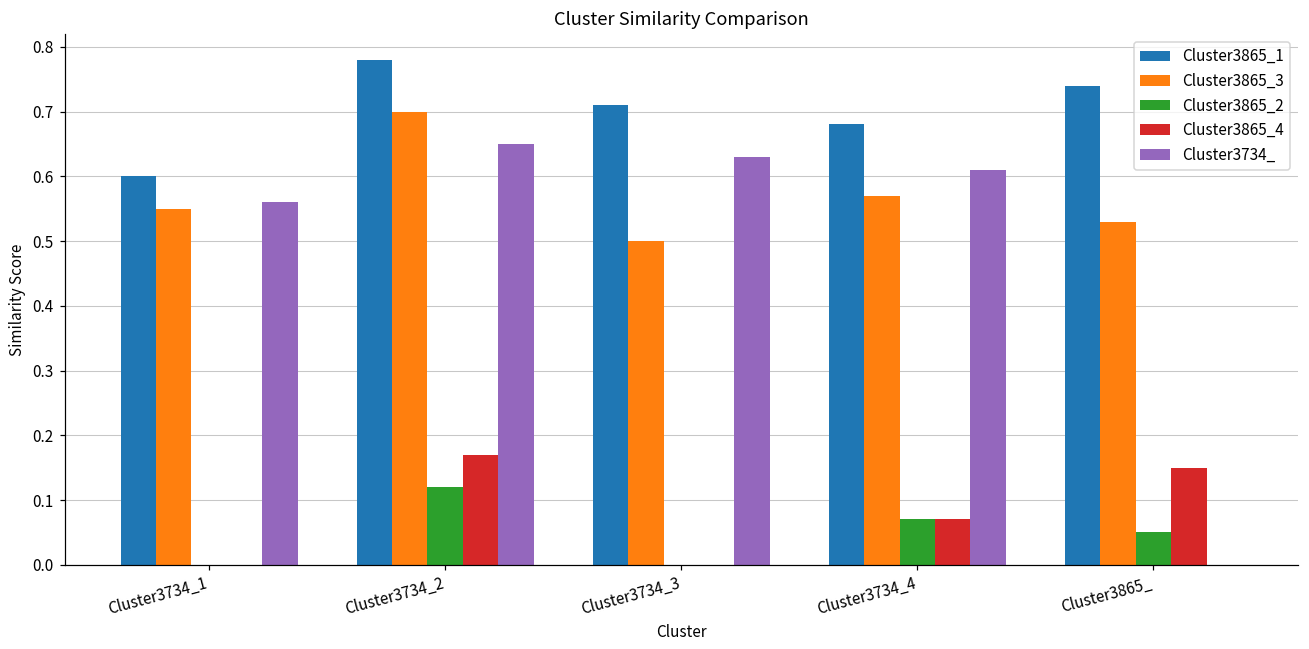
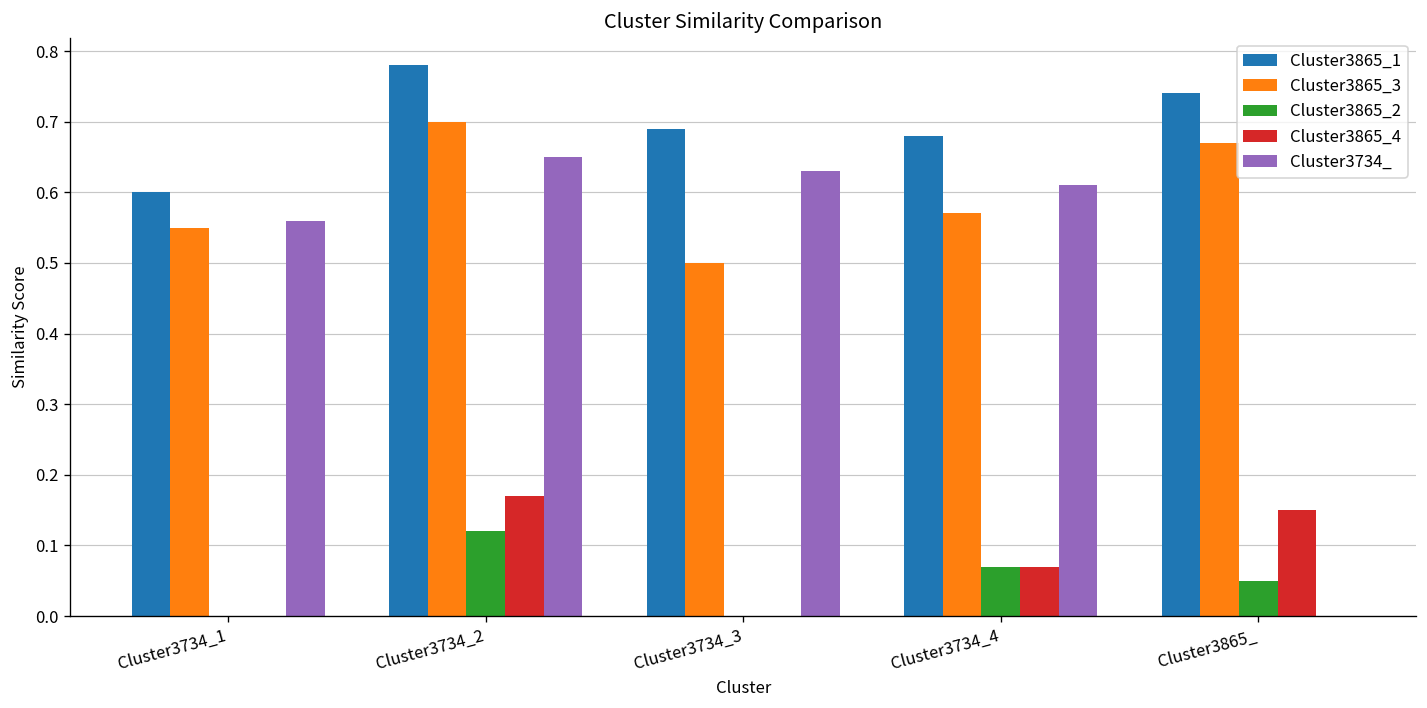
  {
    "Cluster3865_1": {
      "Cluster3734_1": 0.60,
      "Cluster3734_2": 0.78,
-     "Cluster3734_3": 0.71,
+     "Cluster3734_3": 0.69,
      "Cluster3734_4": 0.68,
      "Cluster3865_": 0.74
    },
    "Cluster3865_3": {
      "Cluster3734_1": 0.55,
      "Cluster3734_2": 0.70,
      "Cluster3734_3": 0.50,
      "Cluster3734_4": 0.57,
-     "Cluster3865_": 0.53
+     "Cluster3865_": 0.67
    },
    "Cluster3865_2": {
      "Cluster3734_1": 0.00,
      "Cluster3734_2": 0.12,
      "Cluster3734_3": 0.00,
      "Cluster3734_4": 0.07,
      "Cluster3865_": 0.05
    },
    "Cluster3865_4": {
      "Cluster3734_1": 0.00,
      "Cluster3734_2": 0.17,
      "Cluster3734_3": 0.00,
      "Cluster3734_4": 0.07,
      "Cluster3865_": 0.15
    },
    "Cluster3734_": {
      "Cluster3734_1": 0.56,
      "Cluster3734_2": 0.65,
      "Cluster3734_3": 0.63,
      "Cluster3734_4": 0.61,
      "Cluster3865_": 0.00
    }
  }
